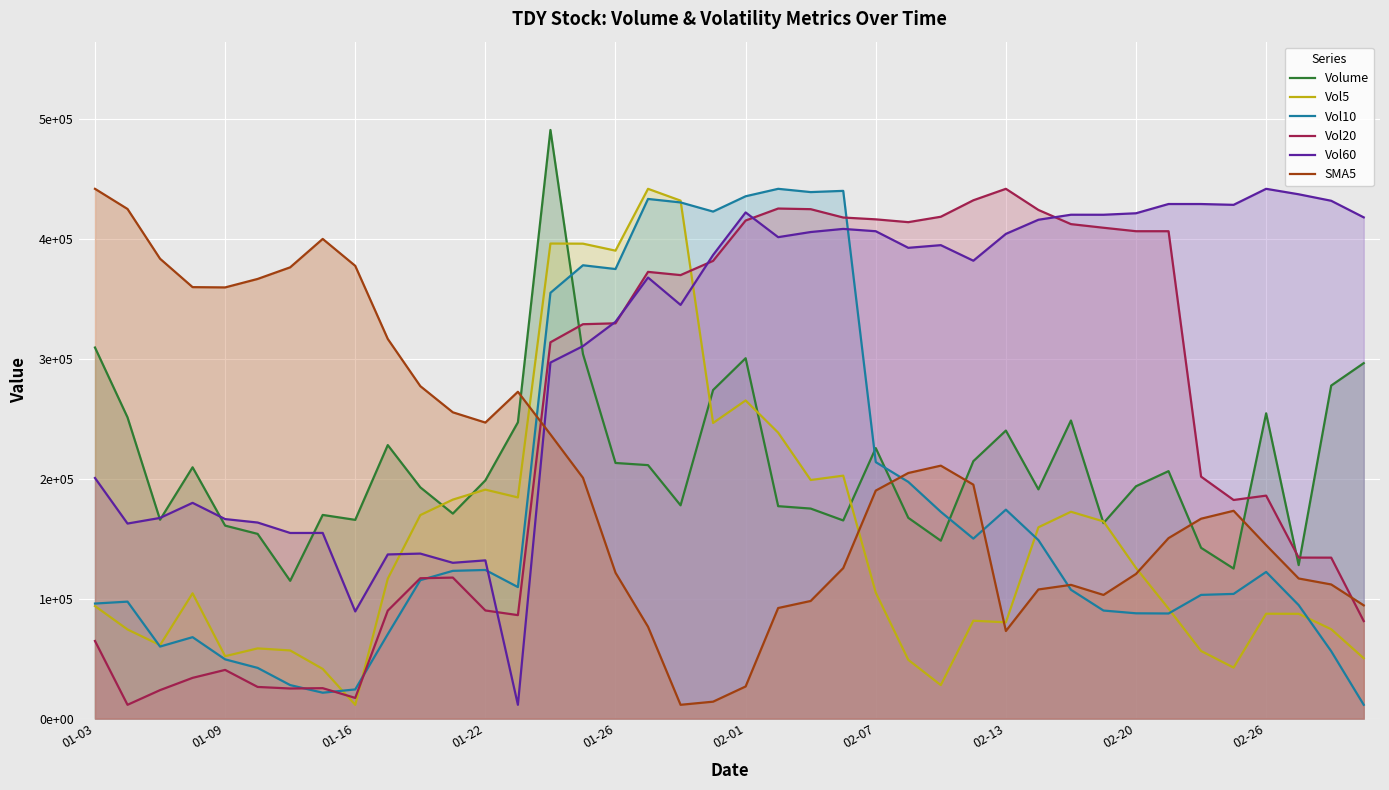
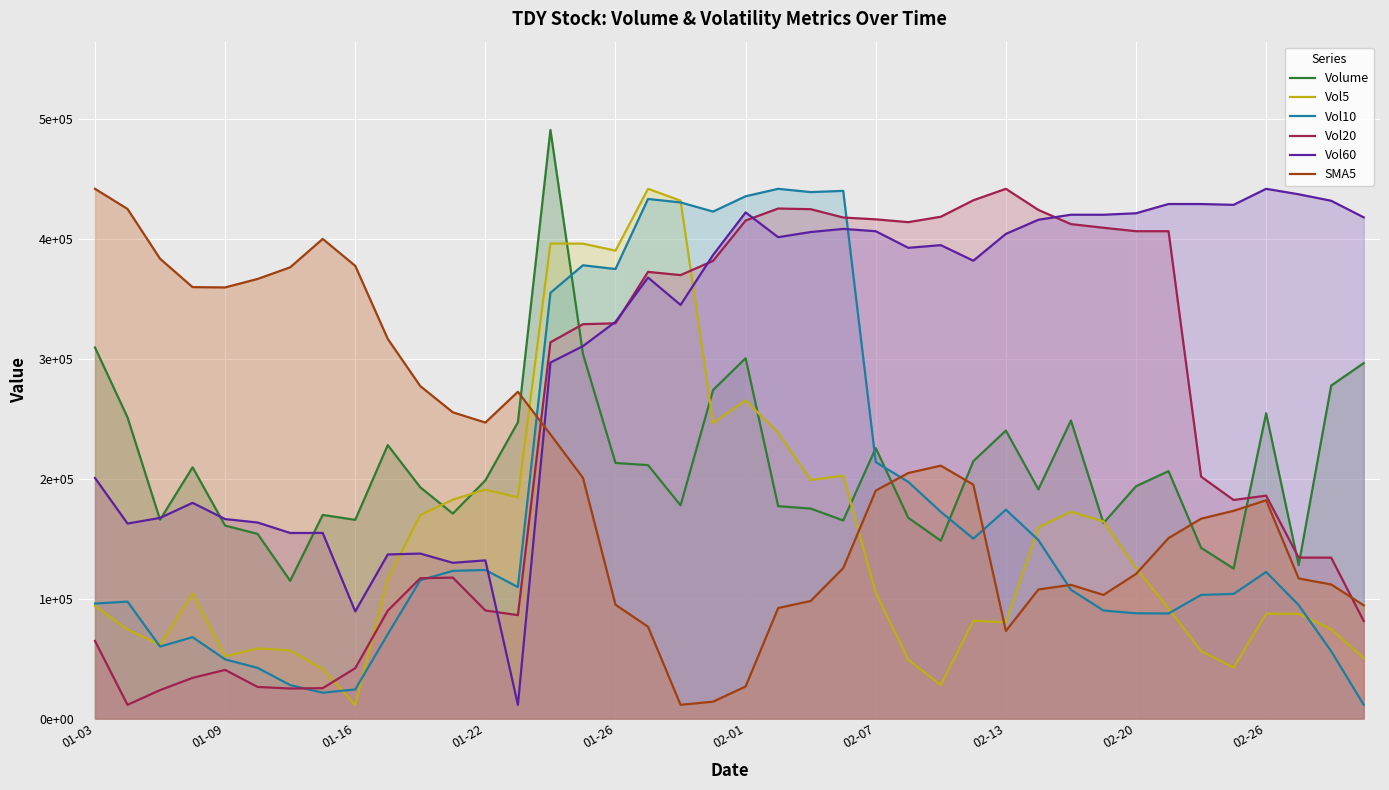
  {
    "Volume": {
      "01-03": 309000,
      "01-09": 161000,
      "01-16": 166000,
      "01-22": 199000,
      "01-26": 213000,
      "02-01": 300000,
      "02-07": 225000,
      "02-13": 240000,
      "02-20": 194000,
      "02-26": 254000
    },
    "Vol5": {
      "01-03": 94000,
      "01-09": 52000,
      "01-16": 11000,
      "01-22": 191000,
      "01-26": 390000,
      "02-01": 265000,
      "02-07": 105000,
      "02-13": 80000,
      "02-20": 126000,
      "02-26": 87000
    },
    "Vol10": {
      "01-03": 96000,
      "01-09": 49000,
      "01-16": 24000,
      "01-22": 124000,
      "01-26": 375000,
      "02-01": 435000,
      "02-07": 214000,
      "02-13": 174000,
      "02-20": 88000,
      "02-26": 122000
    },
    "Vol20": {
      "01-03": 65000,
      "01-09": 41000,
-     "01-16": 17000,
+     "01-16": 42000,
      "01-22": 90000,
      "02-01": 415000,
      "02-07": 416000,
      "02-13": 441000,
      "02-20": 406000,
      "02-26": 186000
    },
    "Vol60": {
      "01-03": 200000,
      "01-09": 166000,
      "01-16": 89000,
      "01-22": 132000,
      "02-01": 422000,
      "02-07": 406000,
      "02-13": 404000,
      "02-20": 421000,
      "02-26": 441000
    },
    "SMA5": {
      "01-03": 441000,
      "01-09": 359000,
      "01-16": 377000,
      "01-22": 247000,
-     "01-26": 122000,
+     "01-26": 95000,
      "02-01": 27000,
      "02-07": 190000,
      "02-13": 73000,
      "02-20": 121000,
-     "02-26": 145000
+     "02-26": 182000
    }
  }
